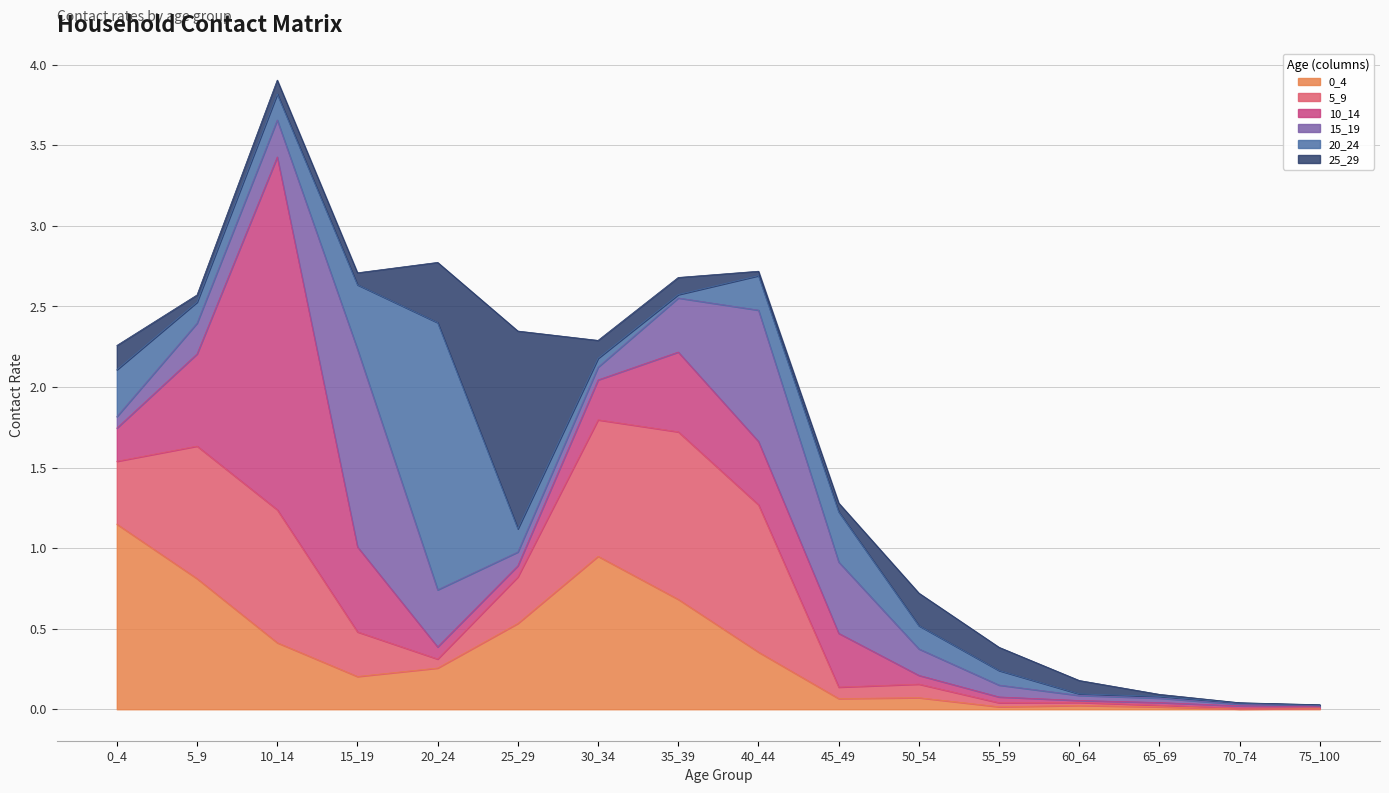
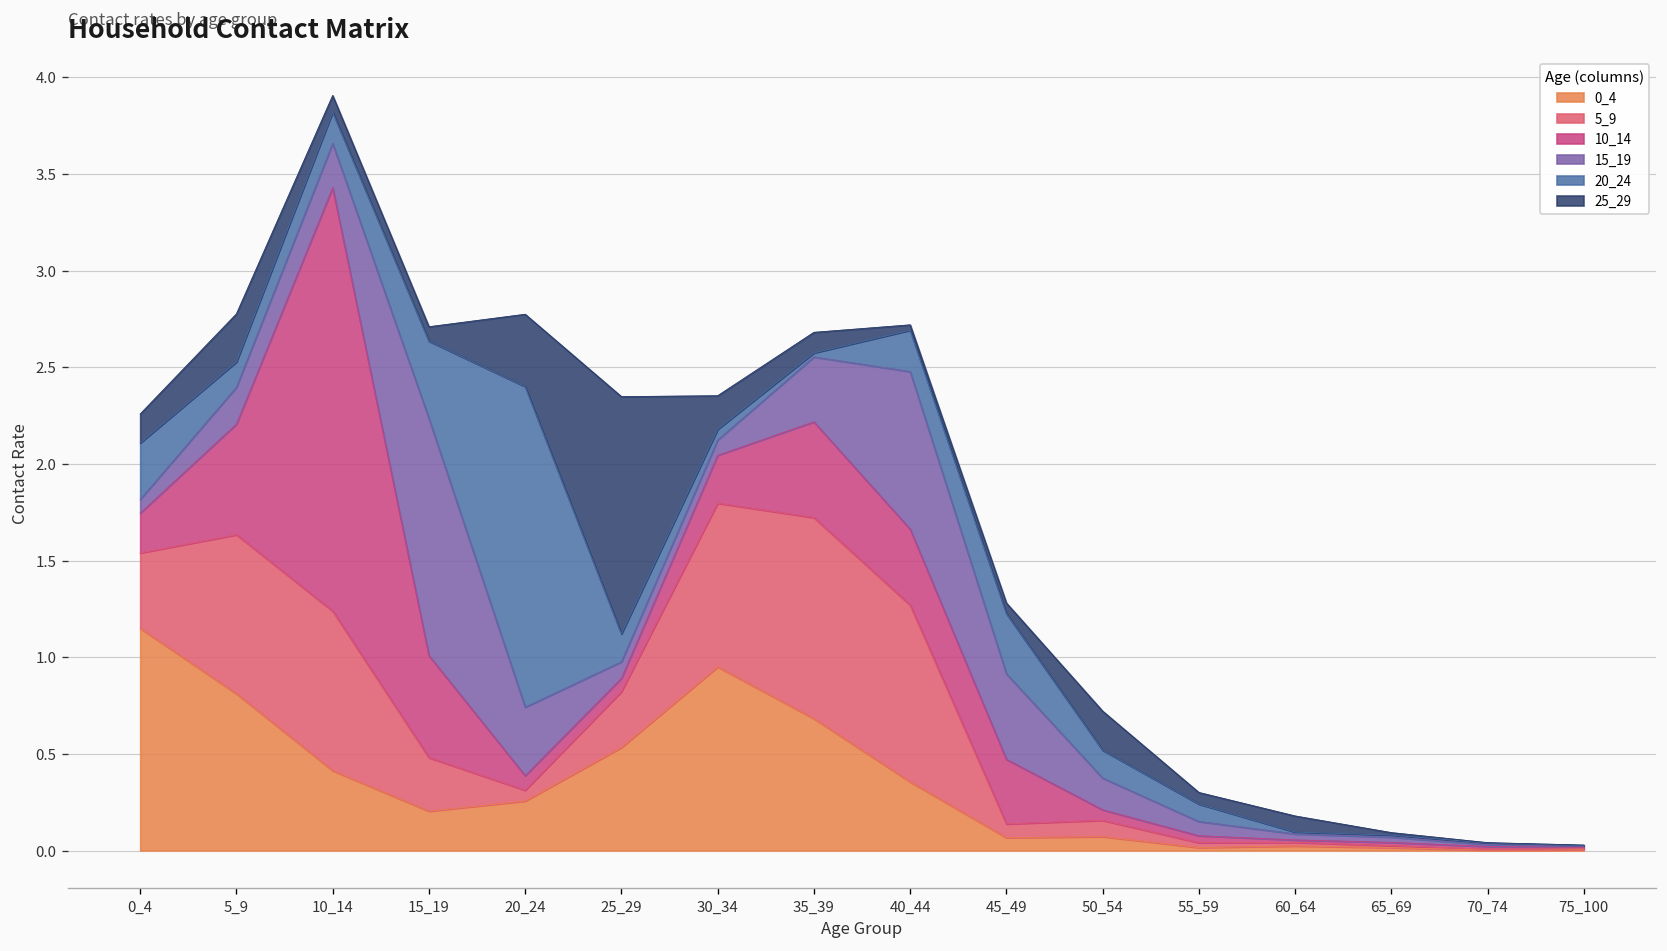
  {
    "25_29": {
      "0_4": 0.15,
-     "5_9": 0.04,
+     "5_9": 0.25,
      "10_14": 0.09,
      "15_19": 0.07,
      "20_24": 0.37,
      "25_29": 1.23,
-     "30_34": 0.11,
+     "30_34": 0.17,
      "35_39": 0.11,
      "40_44": 0.03,
      "45_49": 0.05,
      "50_54": 0.20,
-     "55_59": 0.14,
+     "55_59": 0.06,
      "60_64": 0.08
    }
  }
